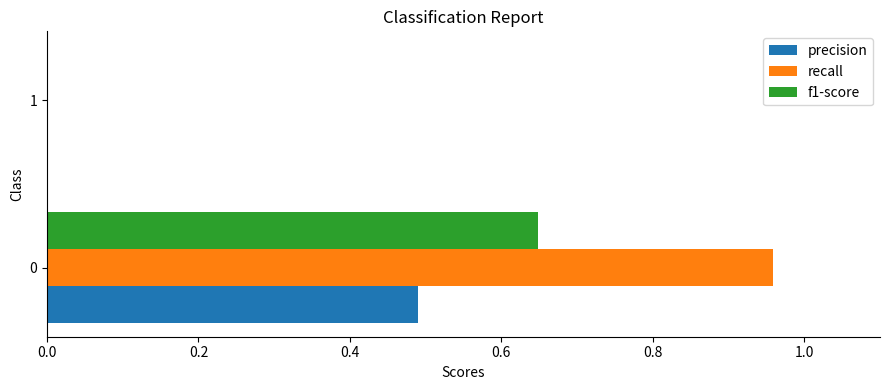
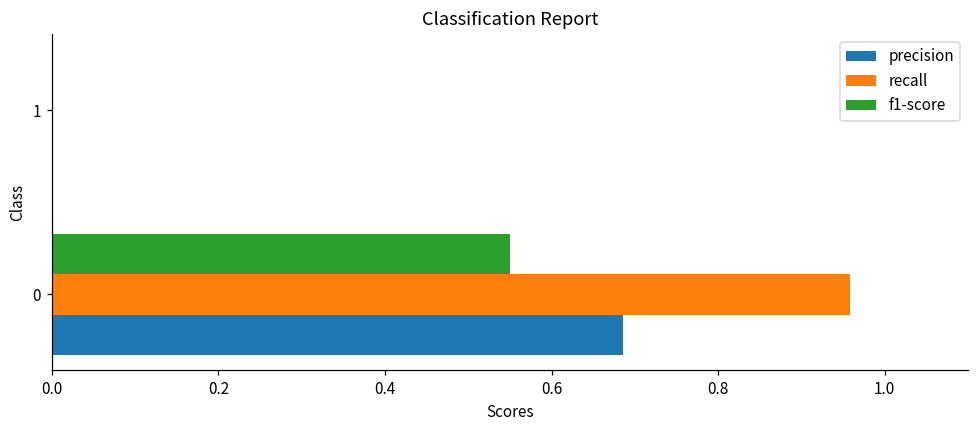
  {
    "precision": {
      "1": 0.00,
-     "0": 0.49
+     "0": 0.69
    },
    "recall": {
      "1": 0.00,
      "0": 0.96
    },
    "f1-score": {
      "1": 0.00,
-     "0": 0.65
+     "0": 0.55
    }
  }
